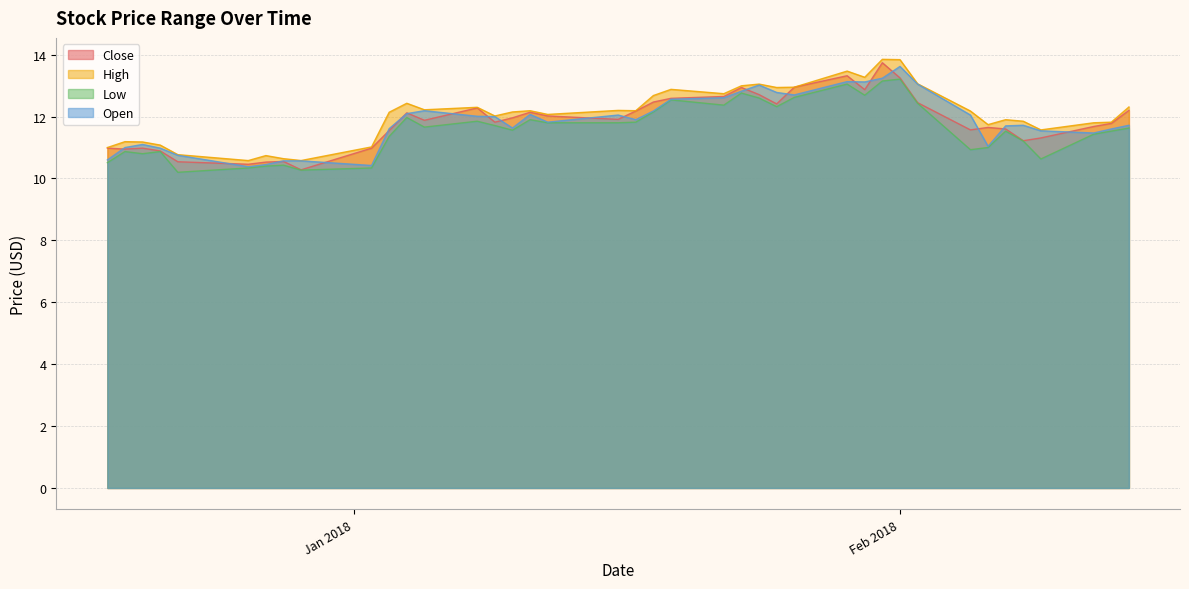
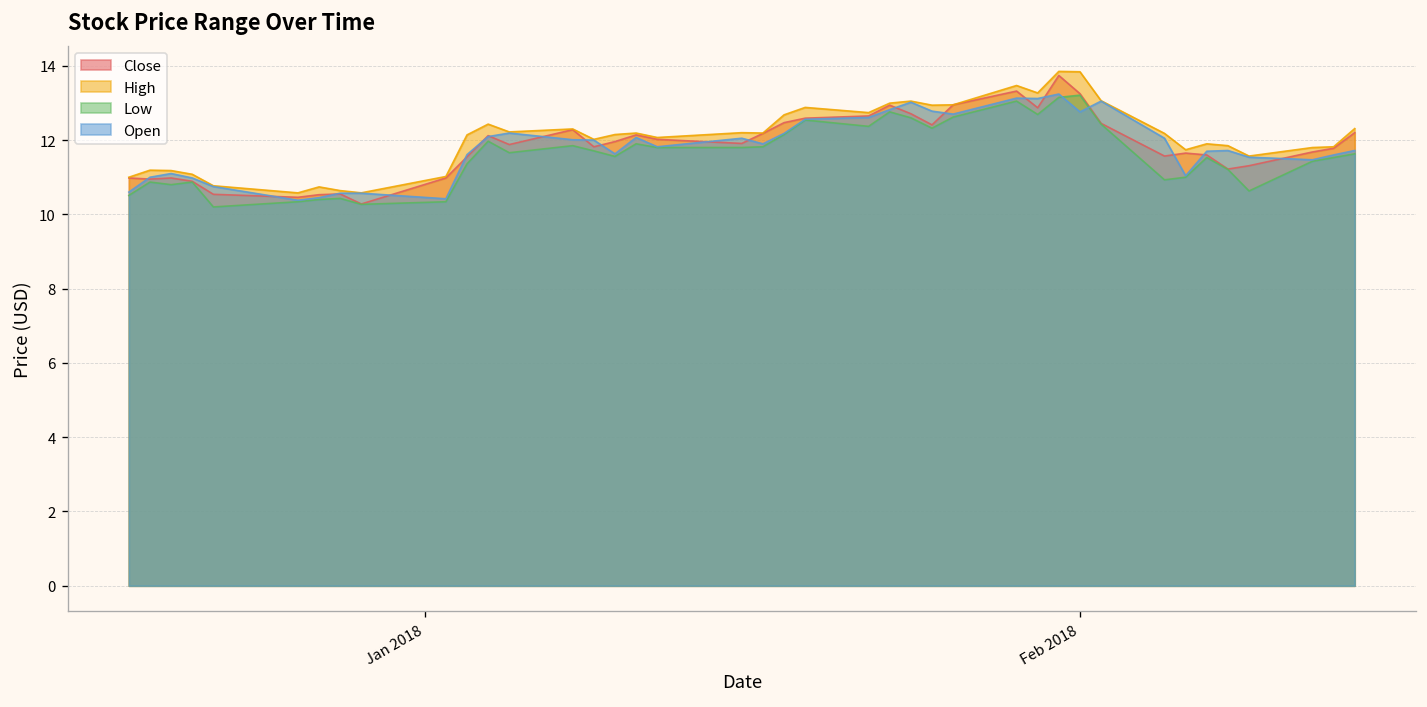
  {
    "High": {
      "Feb 2018": 13.8
    },
    "Open": {
-     "Feb 2018": 13.6
+     "Feb 2018": 12.8
    }
  }
